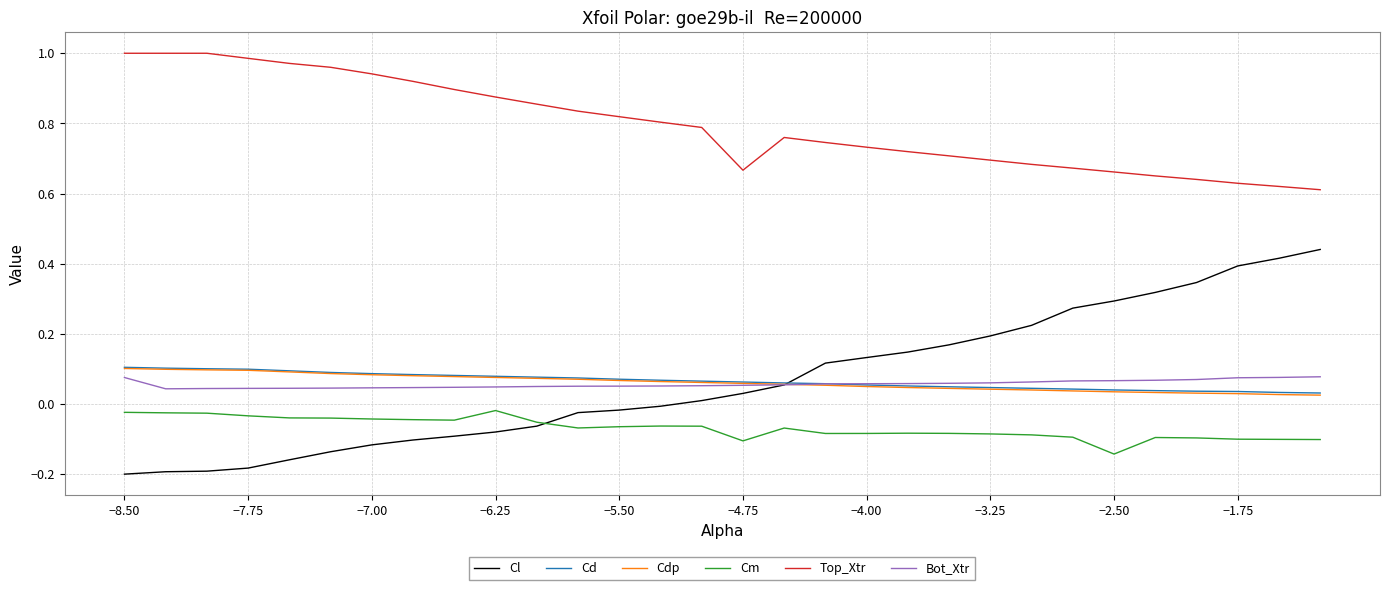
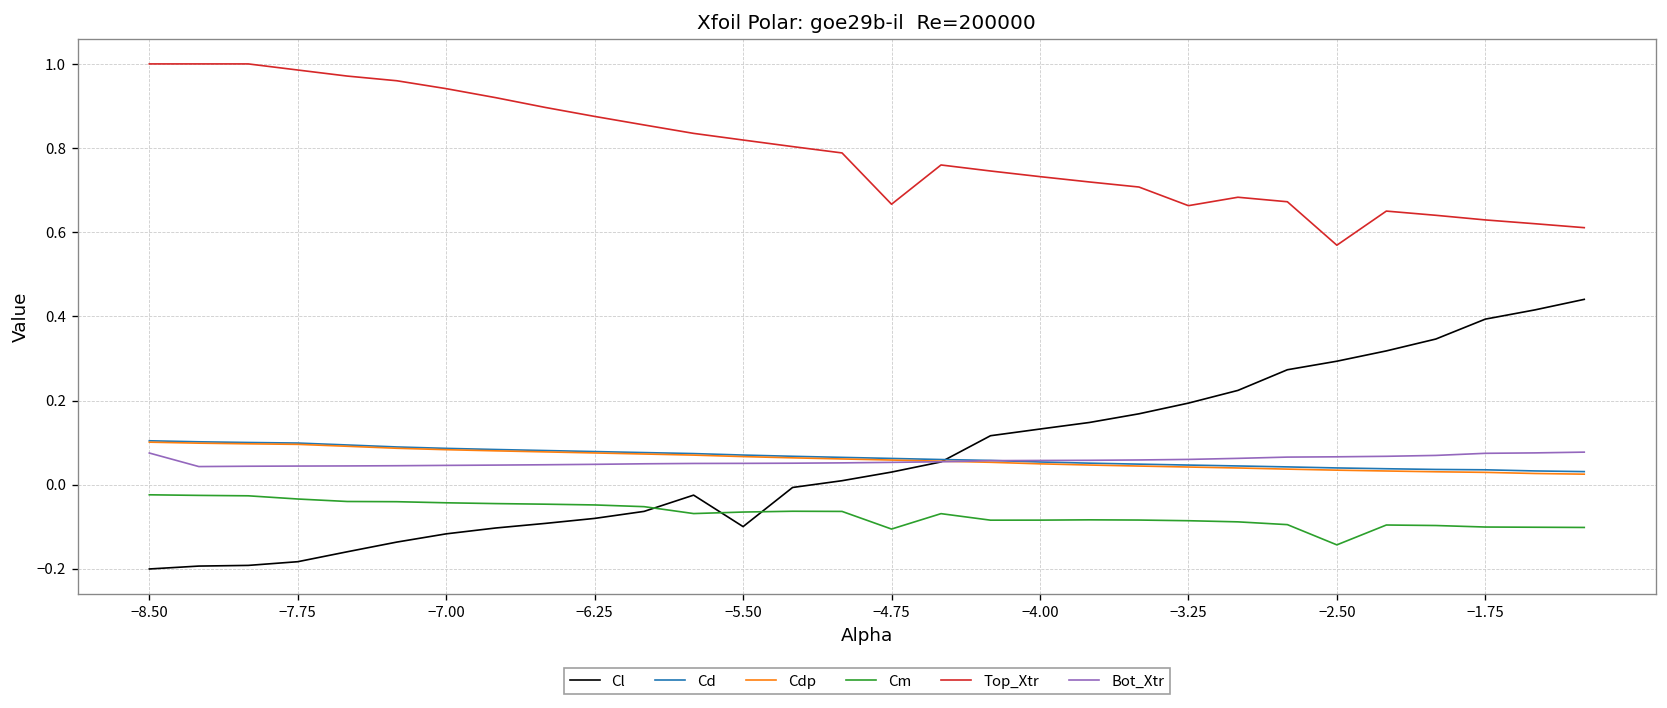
  {
    "Cl": {
      "−8.50": -0.20,
      "−7.75": -0.18,
      "−7.00": -0.12,
      "−6.25": -0.08,
-     "−5.50": -0.02,
+     "−5.50": -0.10,
      "−4.75": 0.03,
      "−4.00": 0.13,
      "−3.25": 0.19,
      "−2.50": 0.29,
      "−1.75": 0.39
    },
    "Cm": {
      "−8.50": -0.02,
      "−7.75": -0.03,
      "−7.00": -0.04,
-     "−6.25": -0.02,
+     "−6.25": -0.05,
      "−5.50": -0.07,
      "−4.75": -0.11,
      "−4.00": -0.08,
      "−3.25": -0.09,
      "−2.50": -0.14,
      "−1.75": -0.10
    },
    "Top_Xtr": {
      "−8.50": 1.00,
      "−7.75": 0.99,
      "−7.00": 0.94,
      "−6.25": 0.88,
      "−5.50": 0.82,
      "−4.75": 0.67,
      "−4.00": 0.73,
-     "−3.25": 0.70,
-     "−2.50": 0.66,
+     "−3.25": 0.66,
+     "−2.50": 0.57,
      "−1.75": 0.63
    },
    "Bot_Xtr": {
      "−8.50": 0.08,
      "−7.75": 0.04,
      "−7.00": 0.05,
      "−6.25": 0.05,
      "−5.50": 0.05,
      "−3.25": 0.06,
      "−2.50": 0.07,
      "−1.75": 0.07
    }
  }
